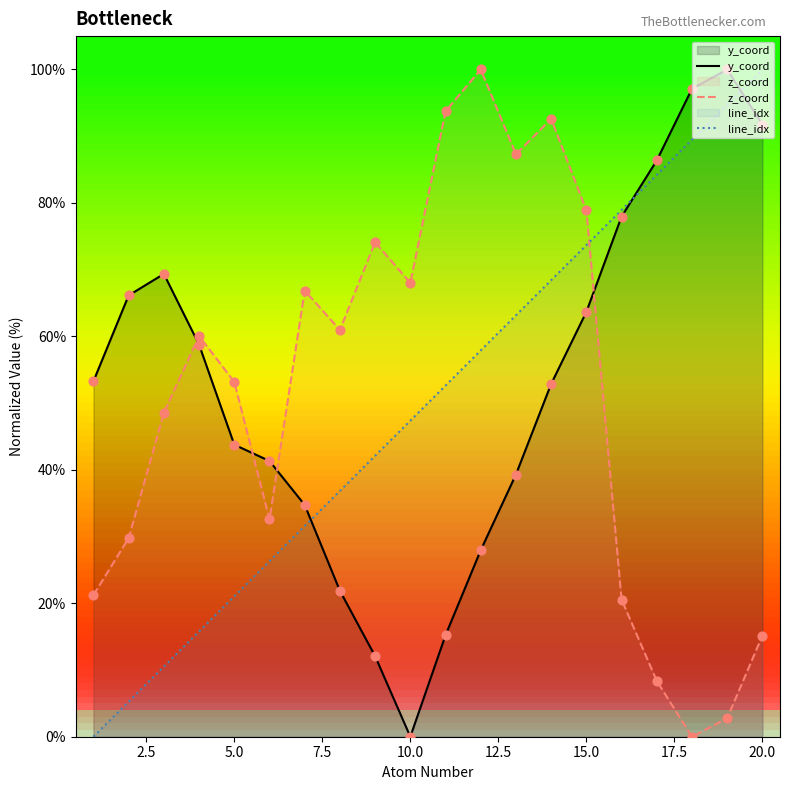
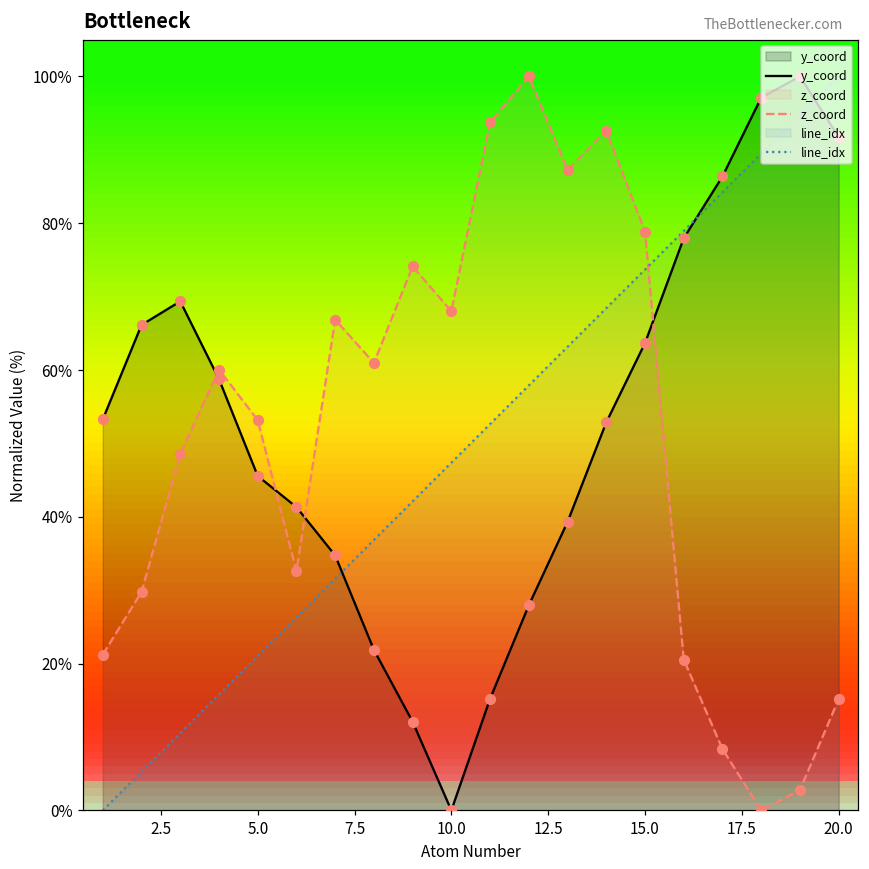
  {
    "y_coord": {
-     "5.0": "44%",
+     "5.0": "46%",
      "15.0": "64%"
    }
  }
